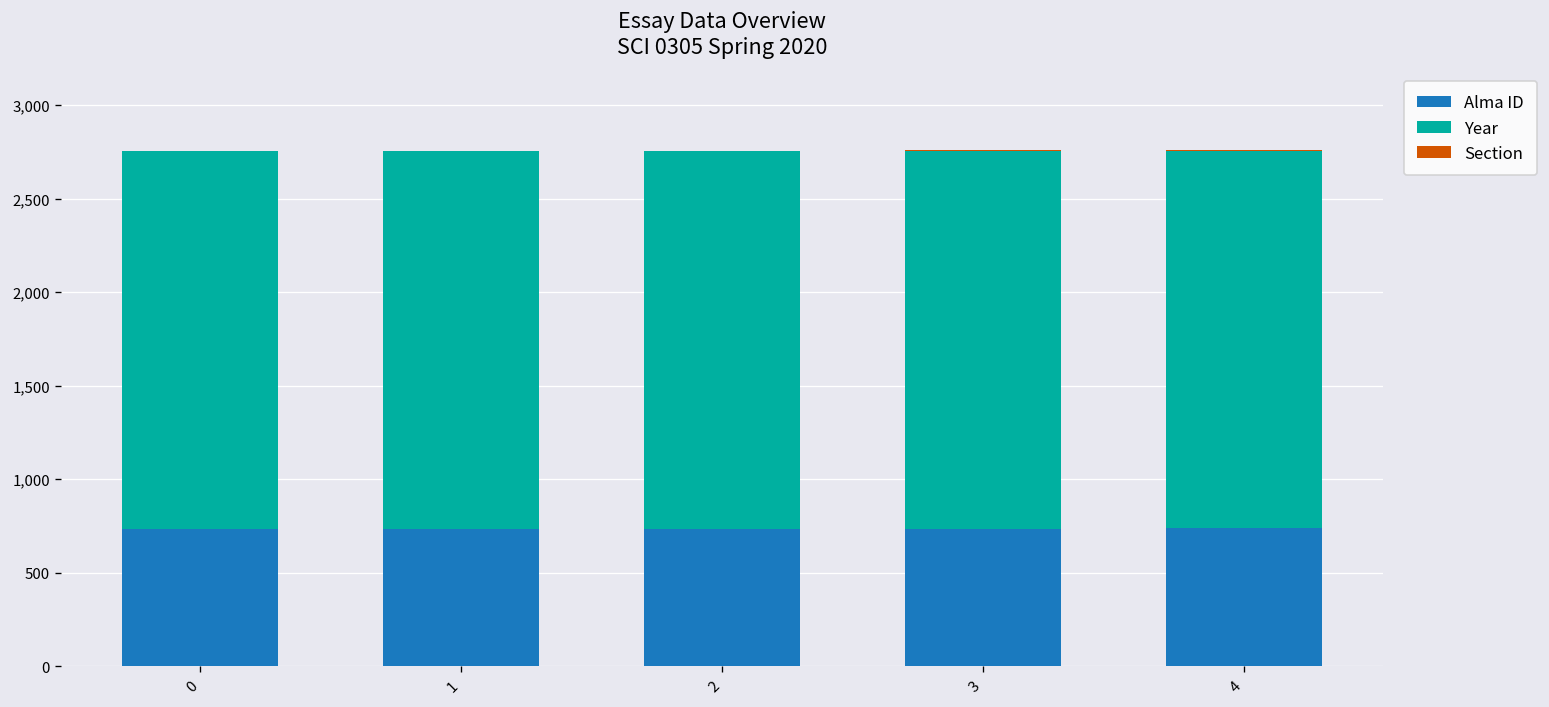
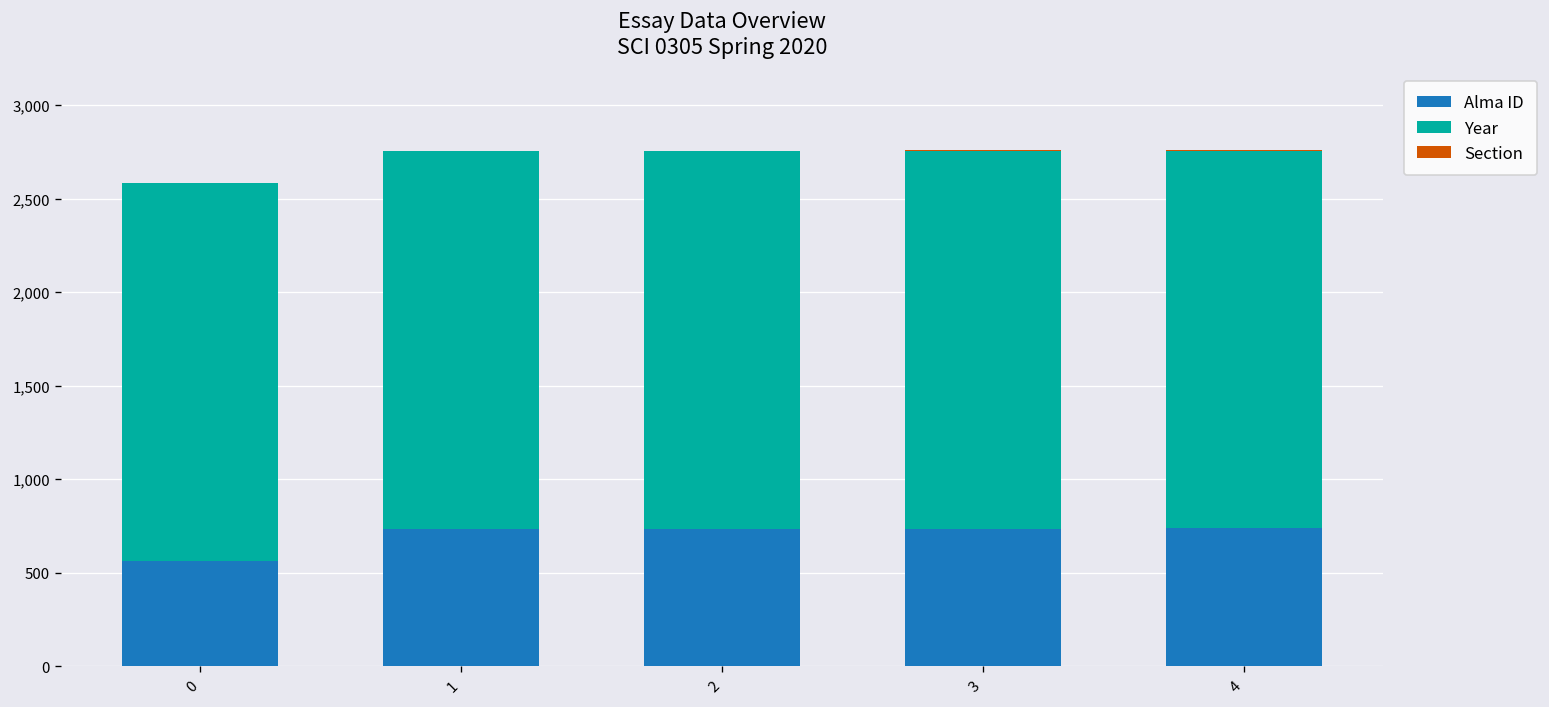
  {
    "Alma ID": {
-     "0": "730",
+     "0": "560",
      "1": "730",
      "2": "740",
      "3": "740",
      "4": "740"
    },
    "Year": {
      "0": "2,020",
      "1": "2,020",
      "2": "2,020",
      "3": "2,020",
      "4": "2,020"
    }
  }
